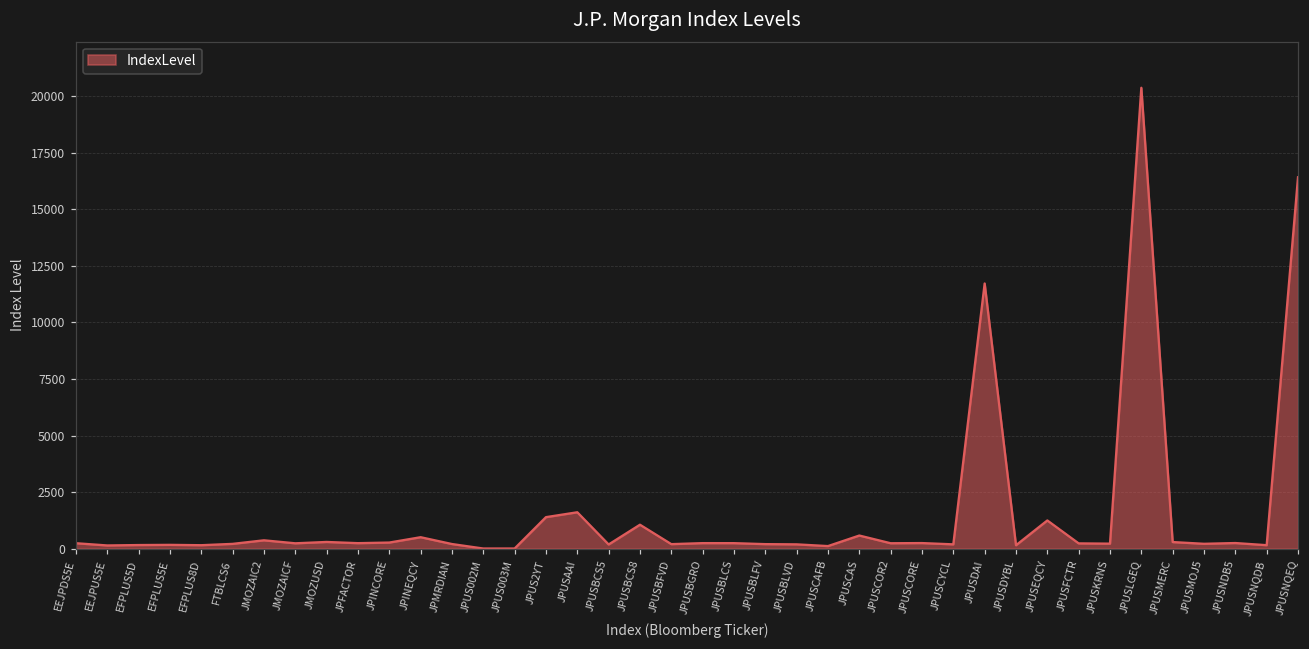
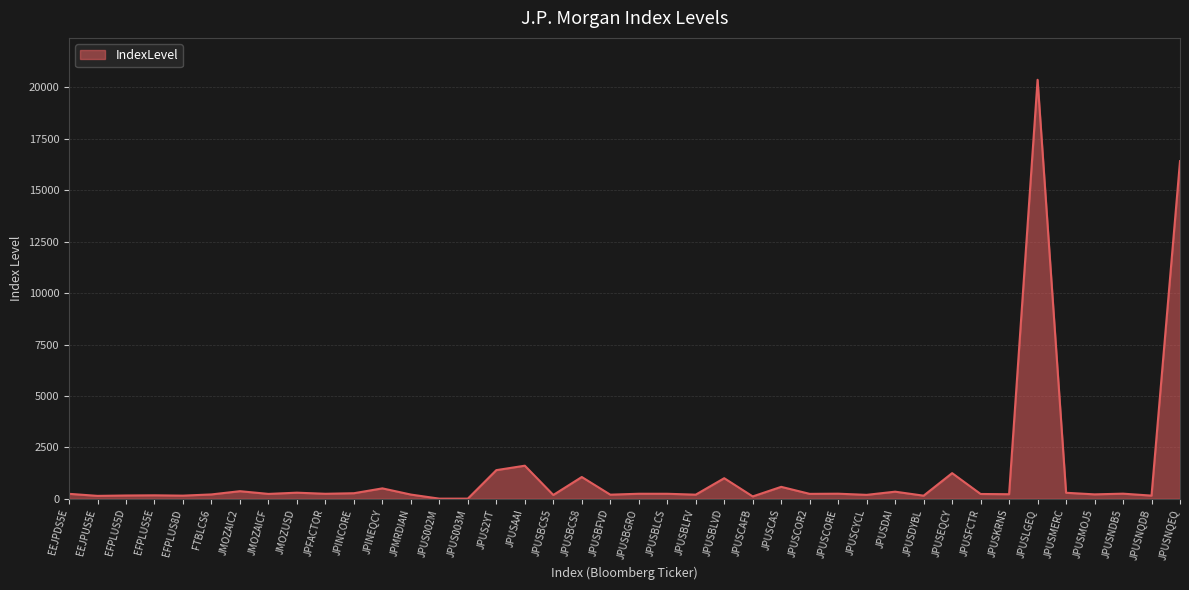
  {
    "EEJPDS5E": 200,
    "EEJPUS5E": 100,
    "EFPLUS5D": 200,
    "EFPLUS5E": 200,
    "EFPLUS8D": 200,
    "FTBLCS6": 200,
    "JMOZAIC2": 400,
    "JMOZAICF": 200,
    "JMOZUSD": 300,
    "JPFACTOR": 200,
    "JPINCORE": 300,
    "JPINEQCY": 500,
    "JPMRDIAN": 200,
    "JPUS002M": 0,
    "JPUS003M": 0,
    "JPUS2YT": 1400,
    "JPUSAAI": 1600,
    "JPUSBCS5": 200,
    "JPUSBCS8": 1100,
    "JPUSBFVD": 200,
    "JPUSBGRO": 200,
    "JPUSBLCS": 200,
    "JPUSBLFV": 200,
-   "JPUSBLVD": 200,
+   "JPUSBLVD": 1000,
    "JPUSCAFB": 100,
    "JPUSCAS": 600,
    "JPUSCOR2": 200,
    "JPUSCORE": 200,
    "JPUSCYCL": 200,
-   "JPUSDAI": 11700,
+   "JPUSDAI": 300,
    "JPUSDYBL": 100,
    "JPUSEQCY": 1200,
    "JPUSFCTR": 200,
    "JPUSKRNS": 200,
    "JPUSLGEQ": 20400,
    "JPUSMERC": 300,
    "JPUSMOJ5": 200,
    "JPUSNDB5": 200,
    "JPUSNQDB": 200,
    "JPUSNQEQ": 16400
  }
